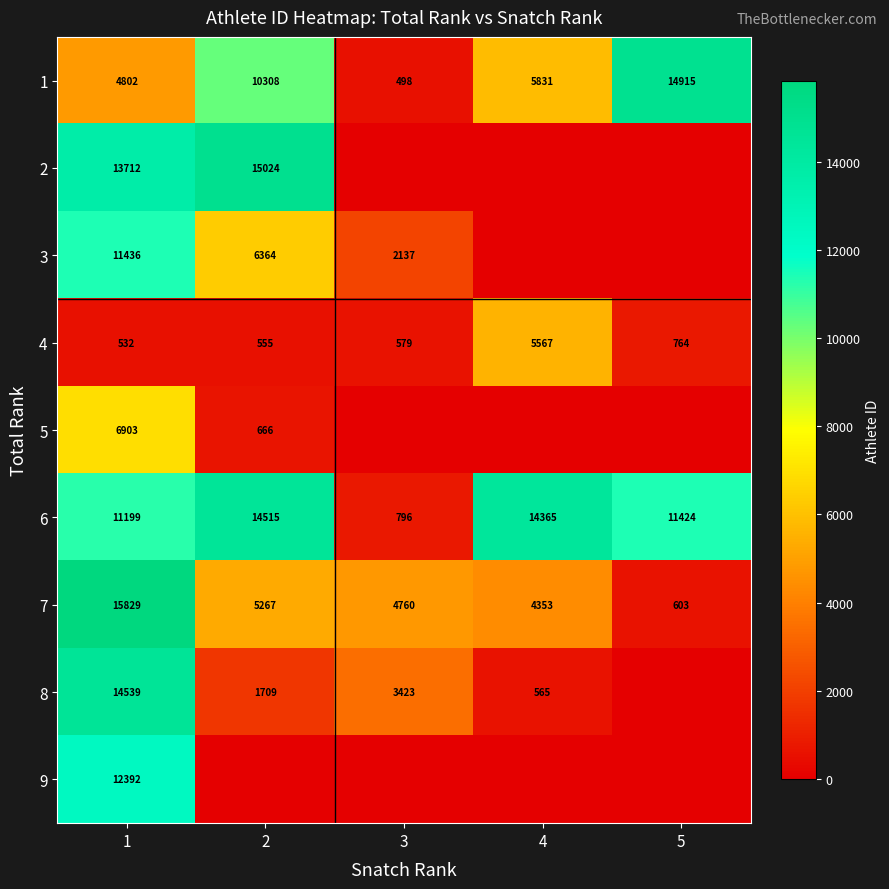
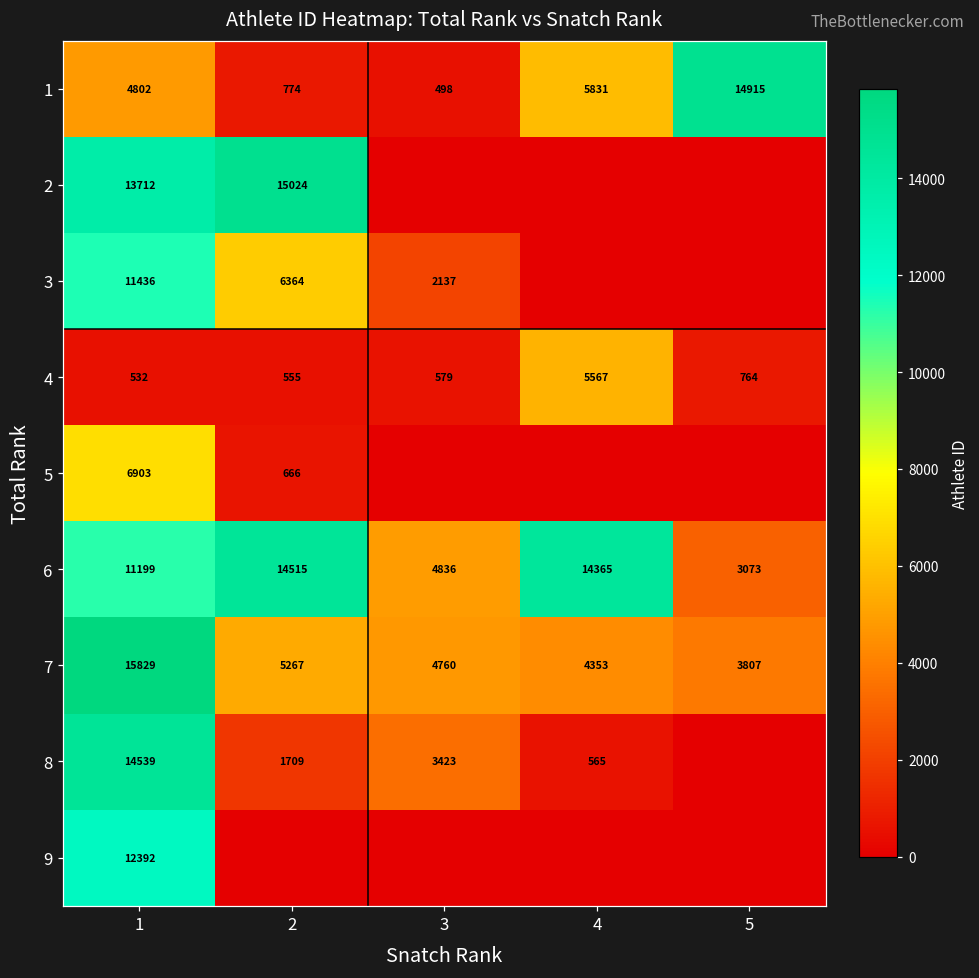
  {
    "1": {
      "1": 4802,
-     "2": 10308,
+     "2": 774,
      "3": 498,
      "4": 5831,
      "5": 14915
    },
    "2": {
      "1": 13712,
      "2": 15024
    },
    "3": {
      "1": 11436,
      "2": 6364,
      "3": 2137
    },
    "4": {
      "1": 532,
      "2": 555,
      "3": 579,
      "4": 5567,
      "5": 764
    },
    "5": {
      "1": 6903,
      "2": 666
    },
    "6": {
      "1": 11199,
      "2": 14515,
-     "3": 796,
+     "3": 4836,
      "4": 14365,
-     "5": 11424
+     "5": 3073
    },
    "7": {
      "1": 15829,
      "2": 5267,
      "3": 4760,
      "4": 4353,
-     "5": 603
+     "5": 3807
    },
    "8": {
      "1": 14539,
      "2": 1709,
      "3": 3423,
      "4": 565
    },
    "9": {
      "1": 12392
    }
  }
